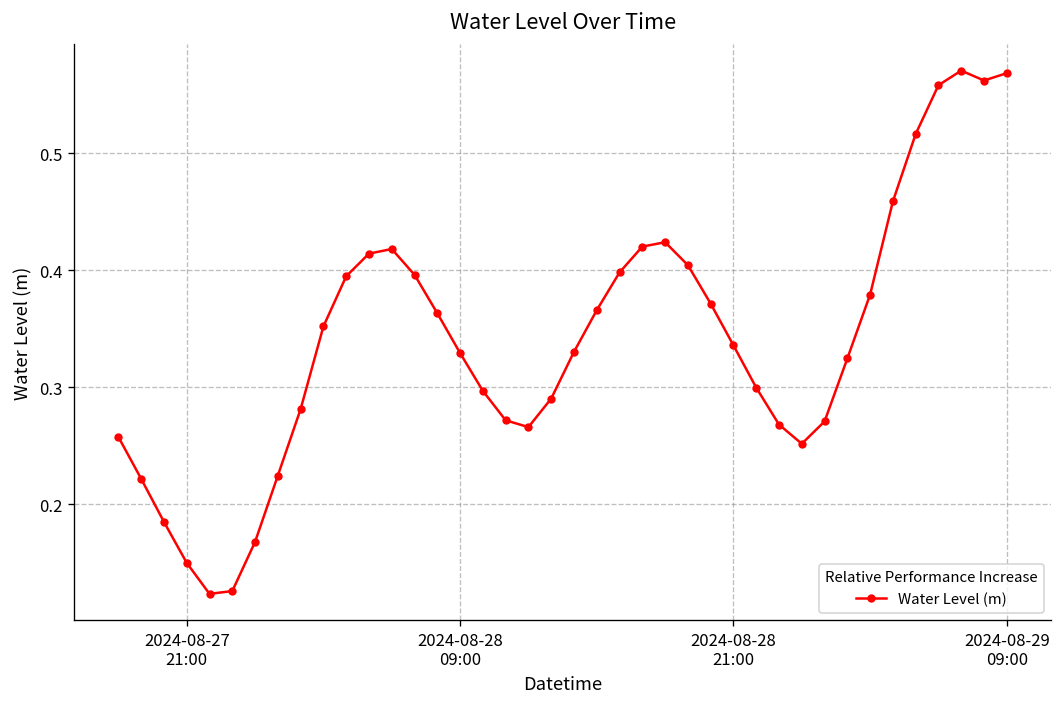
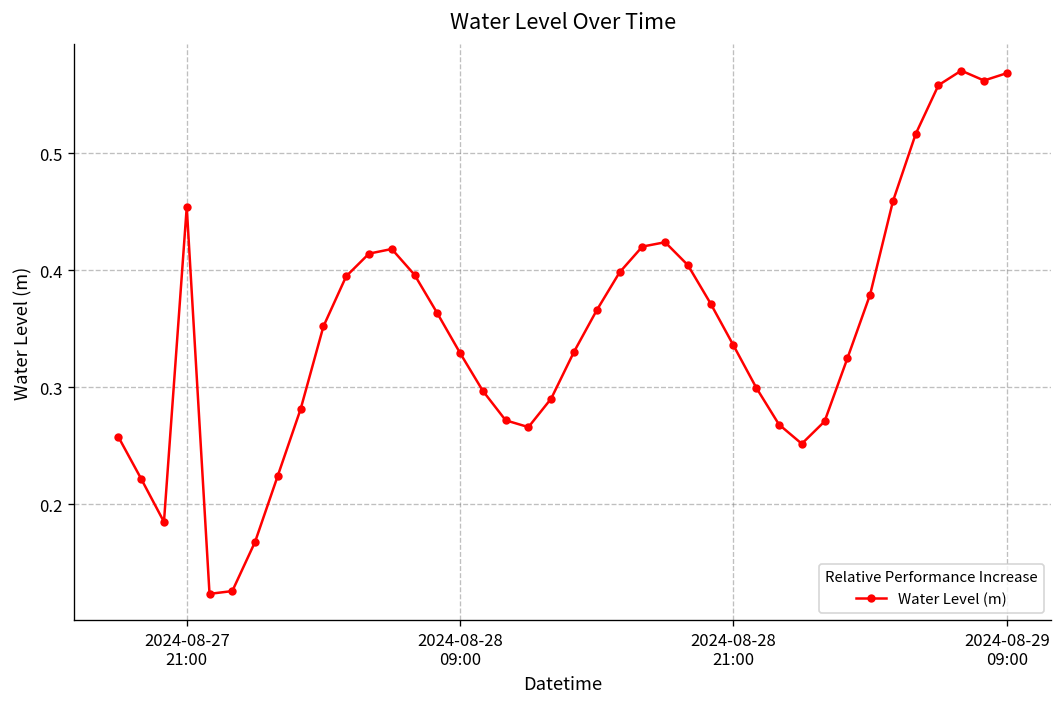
  {
-   "2024-08-27 21:00": 0.15,
+   "2024-08-27 21:00": 0.45,
    "2024-08-28 09:00": 0.33,
    "2024-08-28 21:00": 0.34,
    "2024-08-29 09:00": 0.57
  }
